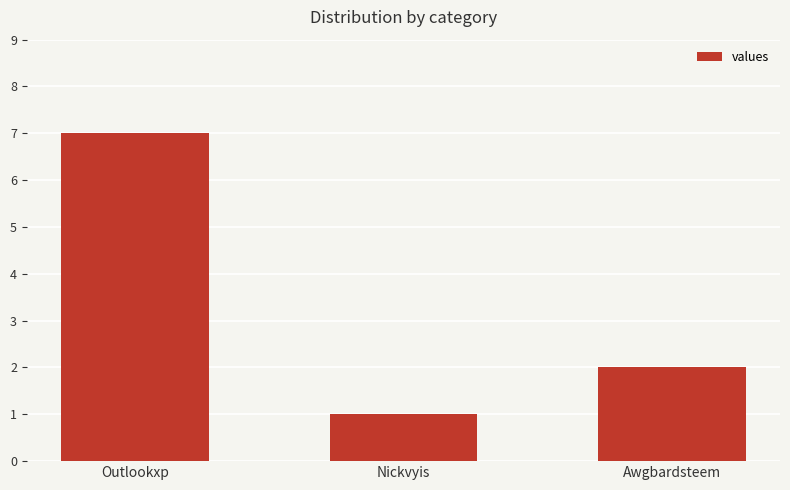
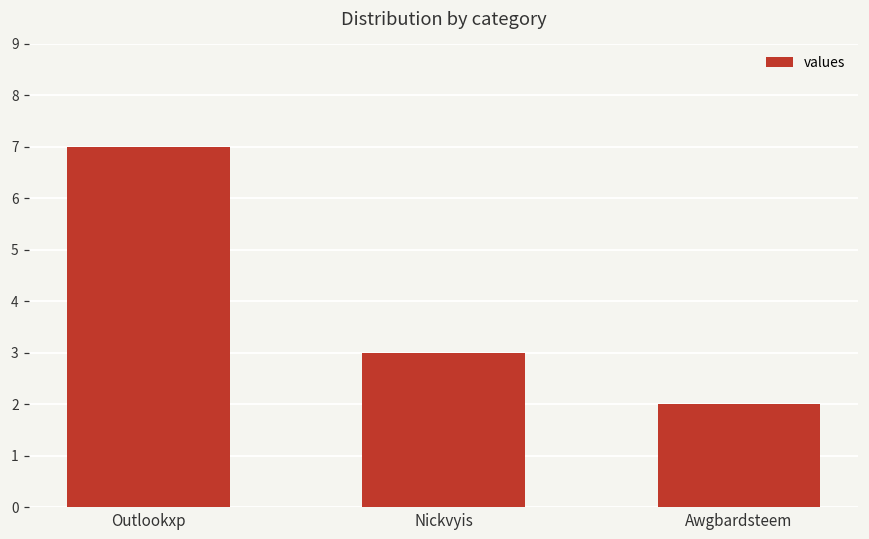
  {
    "Outlookxp": 7,
-   "Nickvyis": 1,
+   "Nickvyis": 3,
    "Awgbardsteem": 2
  }
